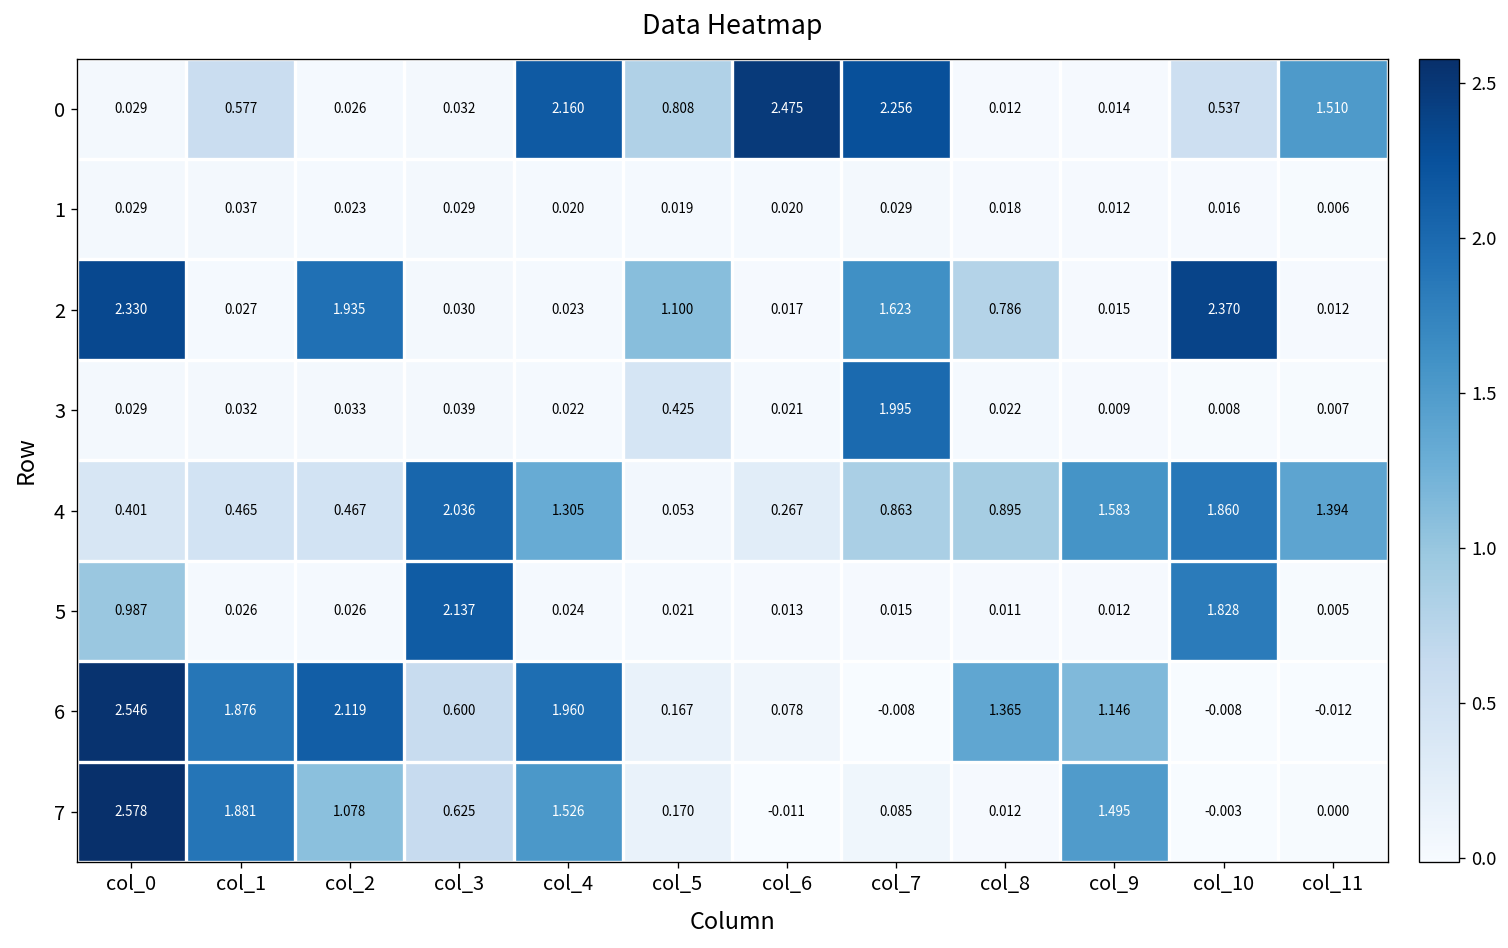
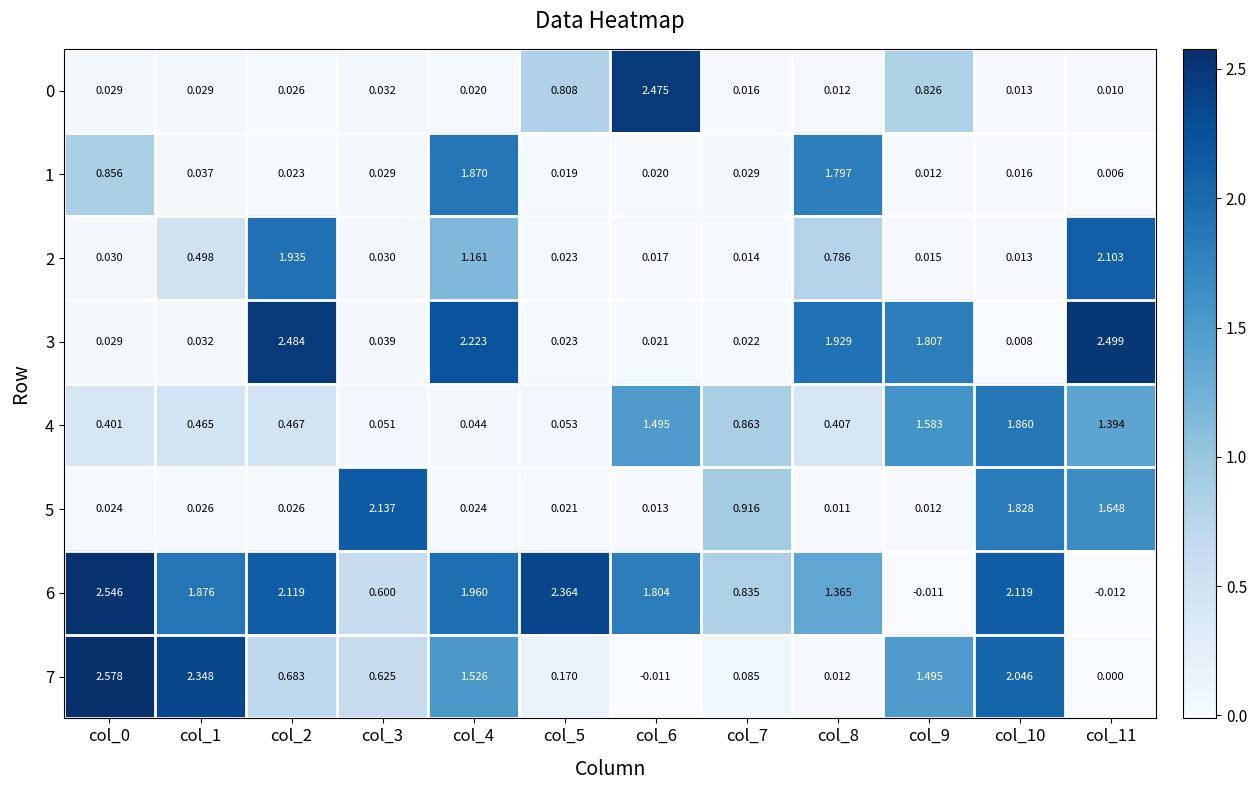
  {
    "0": {
      "col_0": 0.029,
-     "col_1": 0.577,
+     "col_1": 0.029,
      "col_2": 0.026,
      "col_3": 0.032,
-     "col_4": 2.160,
+     "col_4": 0.020,
      "col_5": 0.808,
      "col_6": 2.475,
-     "col_7": 2.256,
+     "col_7": 0.016,
      "col_8": 0.012,
-     "col_9": 0.014,
-     "col_10": 0.537,
-     "col_11": 1.510
+     "col_9": 0.826,
+     "col_10": 0.013,
+     "col_11": 0.010
    },
    "1": {
-     "col_0": 0.029,
+     "col_0": 0.856,
      "col_1": 0.037,
      "col_2": 0.023,
      "col_3": 0.029,
-     "col_4": 0.020,
+     "col_4": 1.870,
      "col_5": 0.019,
      "col_6": 0.020,
      "col_7": 0.029,
-     "col_8": 0.018,
+     "col_8": 1.797,
      "col_9": 0.012,
      "col_10": 0.016,
      "col_11": 0.006
    },
    "2": {
-     "col_0": 2.330,
-     "col_1": 0.027,
+     "col_0": 0.030,
+     "col_1": 0.498,
      "col_2": 1.935,
      "col_3": 0.030,
-     "col_4": 0.023,
-     "col_5": 1.100,
+     "col_4": 1.161,
+     "col_5": 0.023,
      "col_6": 0.017,
-     "col_7": 1.623,
+     "col_7": 0.014,
      "col_8": 0.786,
      "col_9": 0.015,
-     "col_10": 2.370,
-     "col_11": 0.012
+     "col_10": 0.013,
+     "col_11": 2.103
    },
    "3": {
      "col_0": 0.029,
      "col_1": 0.032,
-     "col_2": 0.033,
+     "col_2": 2.484,
      "col_3": 0.039,
-     "col_4": 0.022,
-     "col_5": 0.425,
+     "col_4": 2.223,
+     "col_5": 0.023,
      "col_6": 0.021,
-     "col_7": 1.995,
-     "col_8": 0.022,
-     "col_9": 0.009,
+     "col_7": 0.022,
+     "col_8": 1.929,
+     "col_9": 1.807,
      "col_10": 0.008,
-     "col_11": 0.007
+     "col_11": 2.499
    },
    "4": {
      "col_0": 0.401,
      "col_1": 0.465,
      "col_2": 0.467,
-     "col_3": 2.036,
-     "col_4": 1.305,
+     "col_3": 0.051,
+     "col_4": 0.044,
      "col_5": 0.053,
-     "col_6": 0.267,
+     "col_6": 1.495,
      "col_7": 0.863,
-     "col_8": 0.895,
+     "col_8": 0.407,
      "col_9": 1.583,
      "col_10": 1.860,
      "col_11": 1.394
    },
    "5": {
-     "col_0": 0.987,
+     "col_0": 0.024,
      "col_1": 0.026,
      "col_2": 0.026,
      "col_3": 2.137,
      "col_4": 0.024,
      "col_5": 0.021,
      "col_6": 0.013,
-     "col_7": 0.015,
+     "col_7": 0.916,
      "col_8": 0.011,
      "col_9": 0.012,
      "col_10": 1.828,
-     "col_11": 0.005
+     "col_11": 1.648
    },
    "6": {
      "col_0": 2.546,
      "col_1": 1.876,
      "col_2": 2.119,
      "col_3": 0.600,
      "col_4": 1.960,
-     "col_5": 0.167,
-     "col_6": 0.078,
-     "col_7": -0.008,
+     "col_5": 2.364,
+     "col_6": 1.804,
+     "col_7": 0.835,
      "col_8": 1.365,
-     "col_9": 1.146,
-     "col_10": -0.008,
+     "col_9": -0.011,
+     "col_10": 2.119,
      "col_11": -0.012
    },
    "7": {
      "col_0": 2.578,
-     "col_1": 1.881,
-     "col_2": 1.078,
+     "col_1": 2.348,
+     "col_2": 0.683,
      "col_3": 0.625,
      "col_4": 1.526,
      "col_5": 0.170,
      "col_6": -0.011,
      "col_7": 0.085,
      "col_8": 0.012,
      "col_9": 1.495,
-     "col_10": -0.003,
+     "col_10": 2.046,
      "col_11": 0.000
    }
  }
